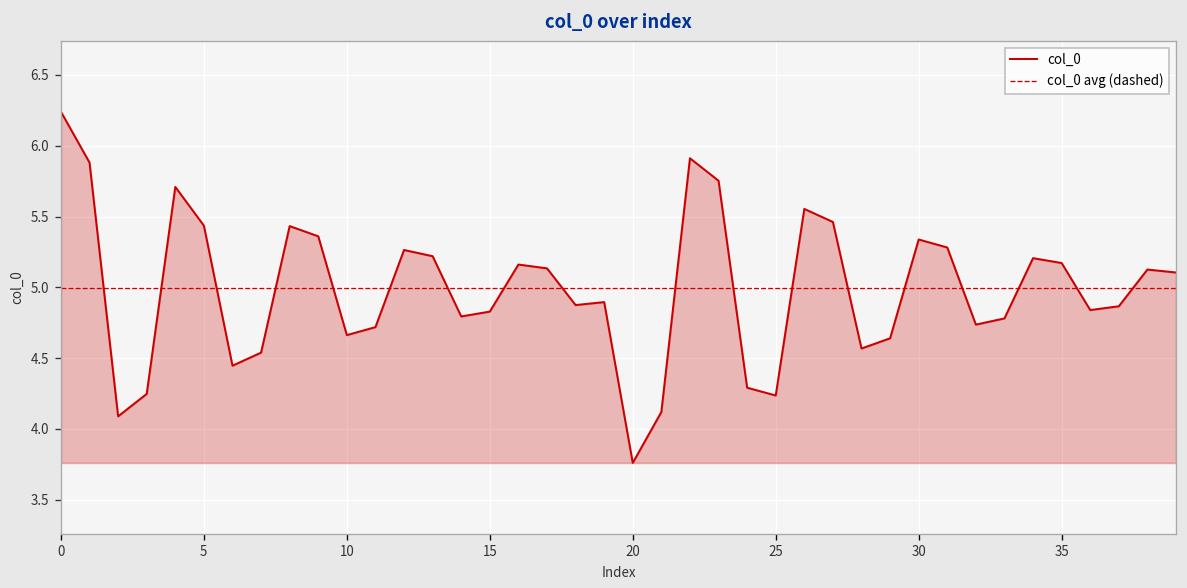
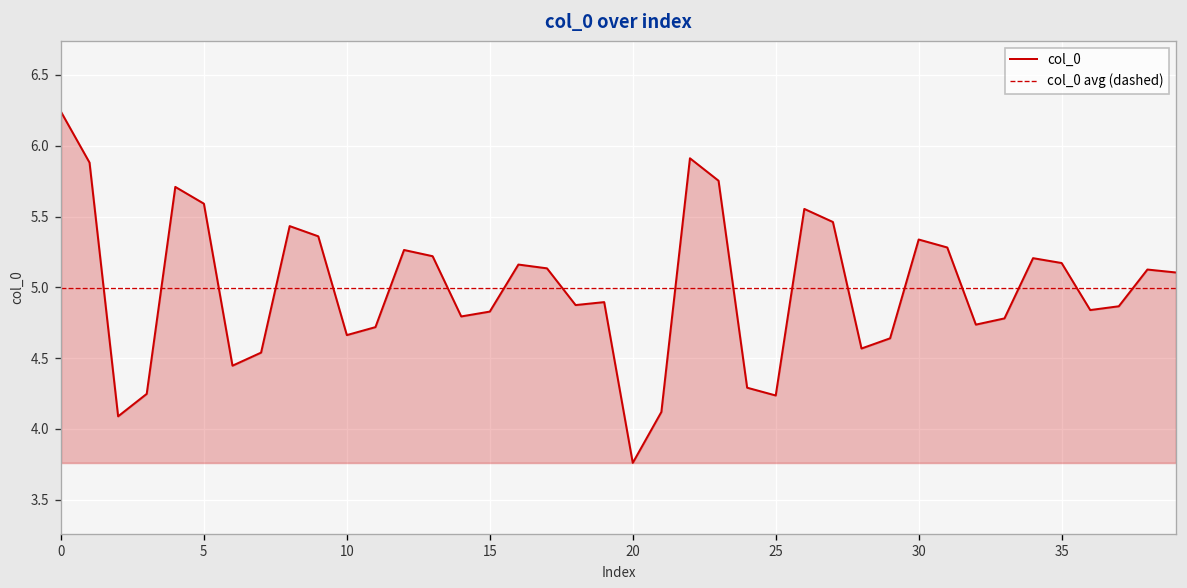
  {
    "0": 6.24,
-   "5": 5.44,
+   "5": 5.59,
    "10": 4.66,
    "15": 4.83,
    "20": 3.76,
    "25": 4.24,
    "30": 5.34,
    "35": 5.17
  }
